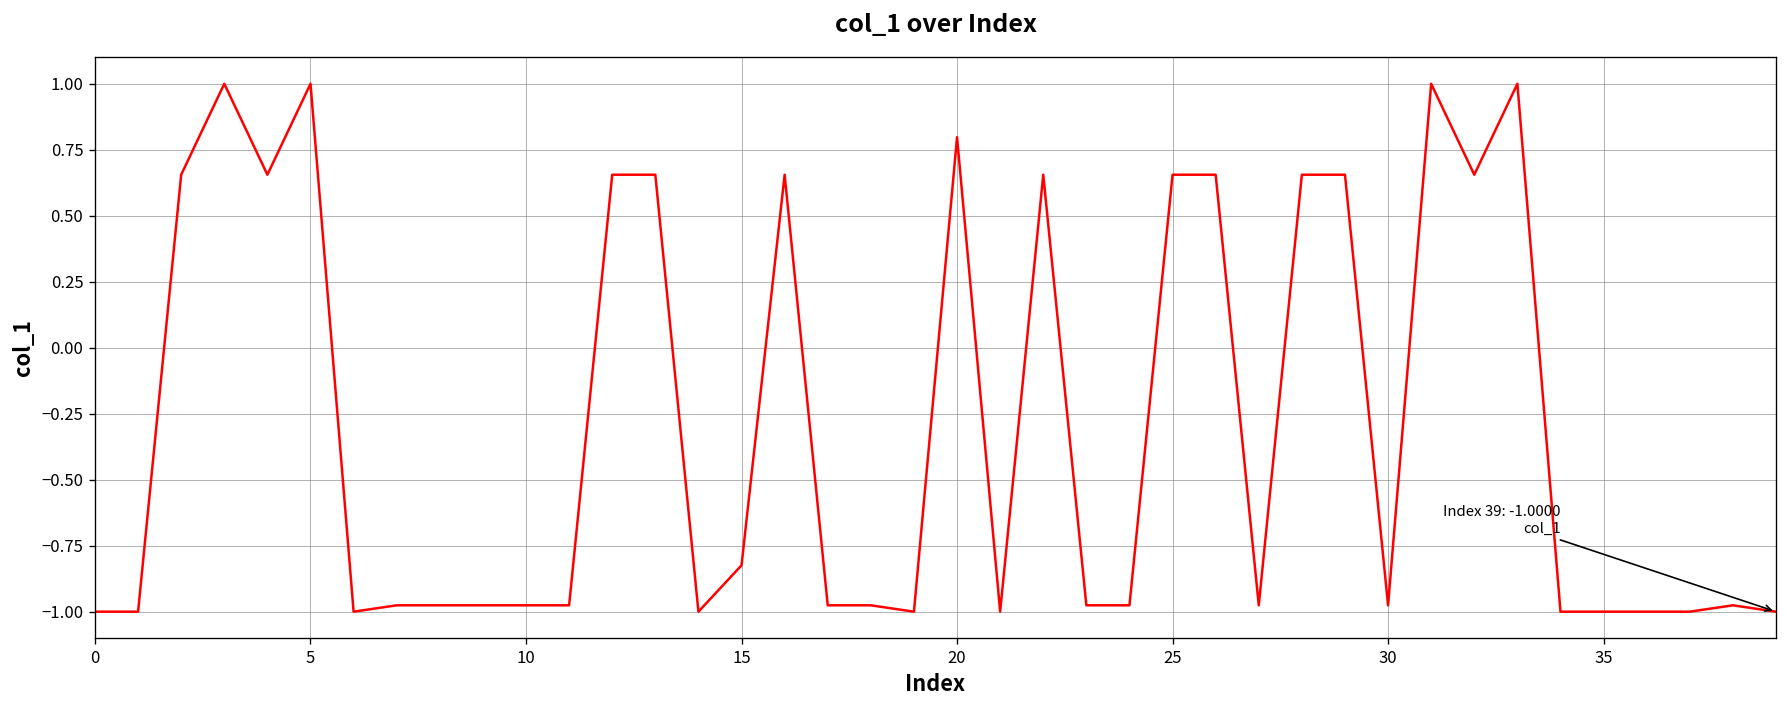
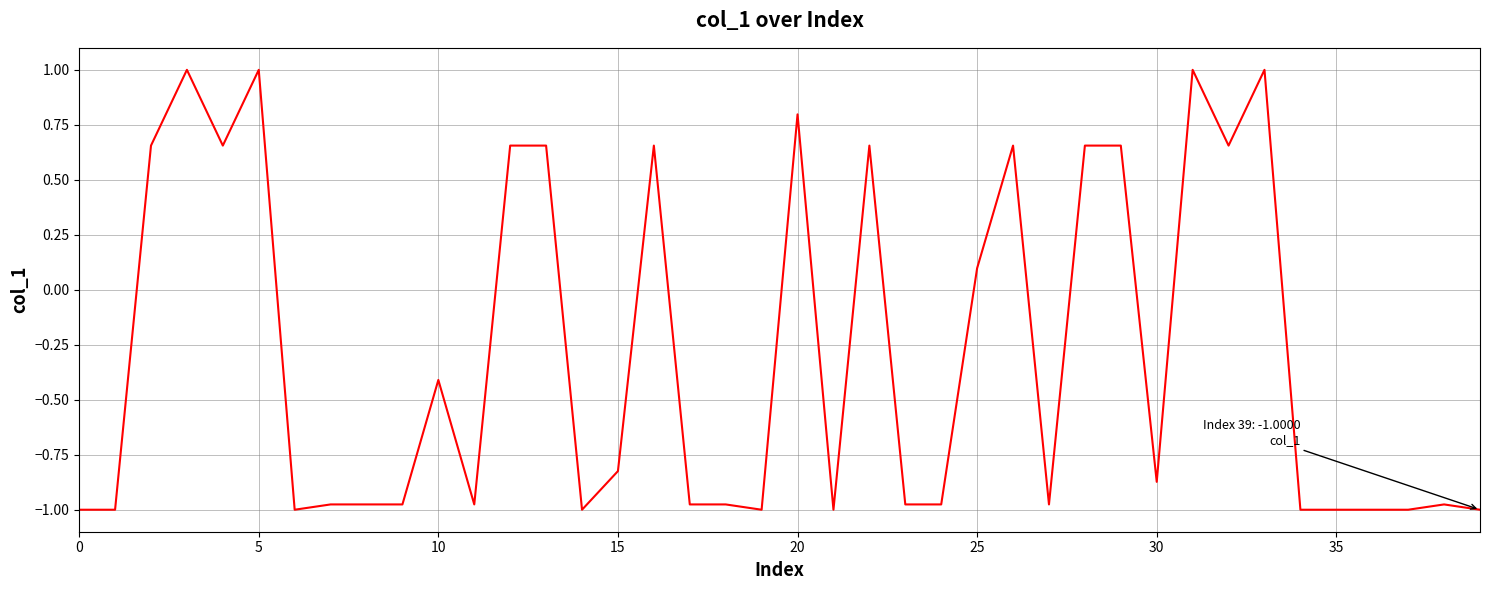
  {
    "0": -1.00,
    "5": 1.00,
-   "10": -0.98,
+   "10": -0.41,
    "15": -0.82,
    "20": 0.80,
-   "25": 0.66,
-   "30": -0.98,
+   "25": 0.10,
+   "30": -0.87,
    "35": -1.00
  }
